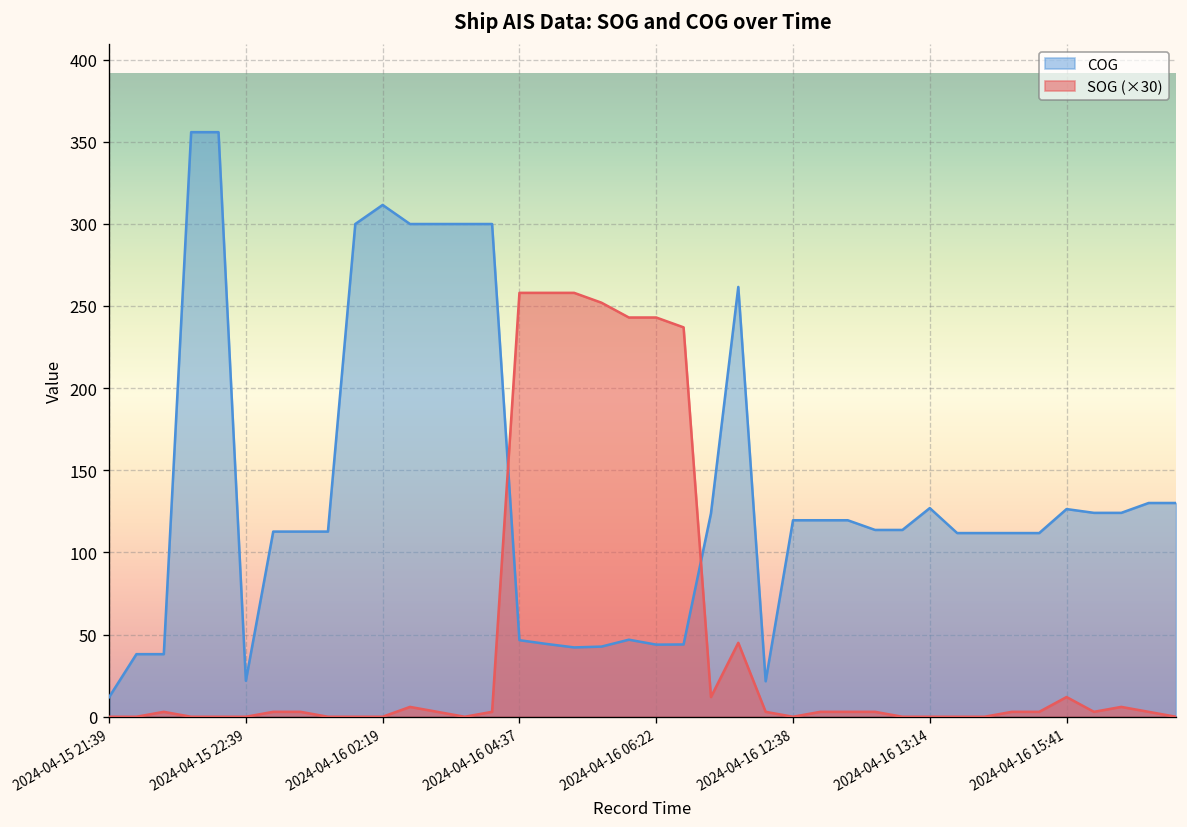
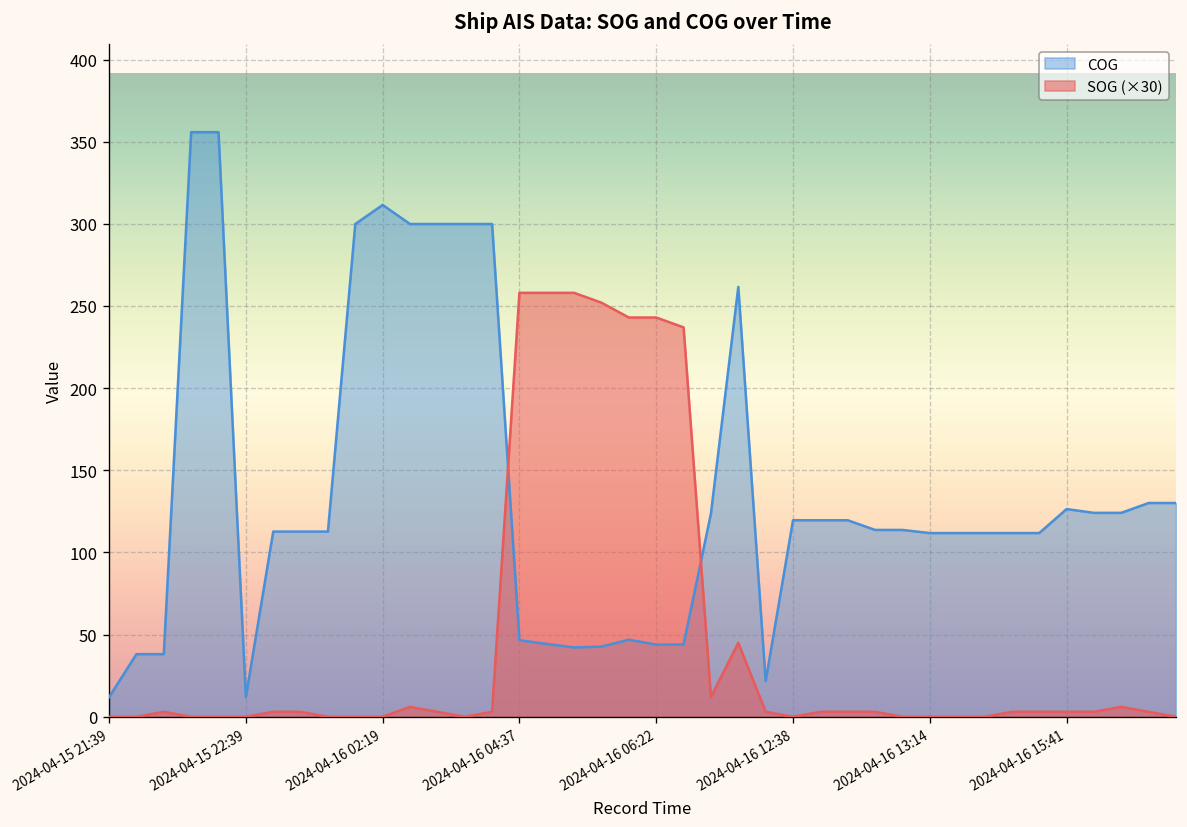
  {
    "COG": {
      "2024-04-15 21:39": 12,
-     "2024-04-15 22:39": 22,
+     "2024-04-15 22:39": 12,
      "2024-04-16 02:19": 312,
      "2024-04-16 04:37": 47,
      "2024-04-16 06:22": 44,
      "2024-04-16 12:38": 120,
-     "2024-04-16 13:14": 127,
+     "2024-04-16 13:14": 112,
      "2024-04-16 15:41": 126
    },
    "SOG (×30)": {
      "2024-04-15 21:39": 0,
      "2024-04-15 22:39": 0,
      "2024-04-16 02:19": 0,
      "2024-04-16 04:37": 258,
      "2024-04-16 06:22": 243,
      "2024-04-16 12:38": 0,
      "2024-04-16 13:14": 0,
-     "2024-04-16 15:41": 12
+     "2024-04-16 15:41": 3
    }
  }
